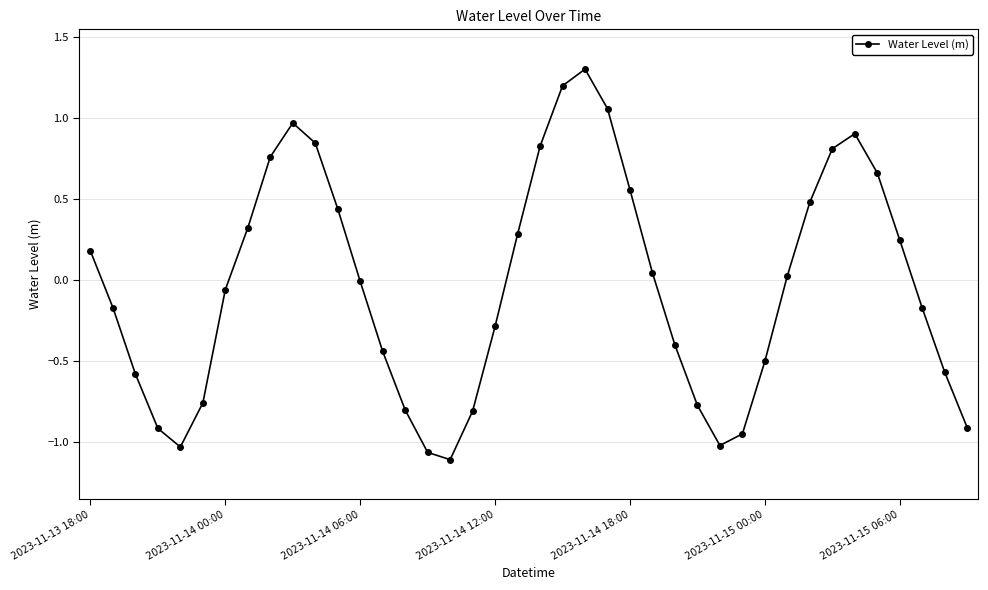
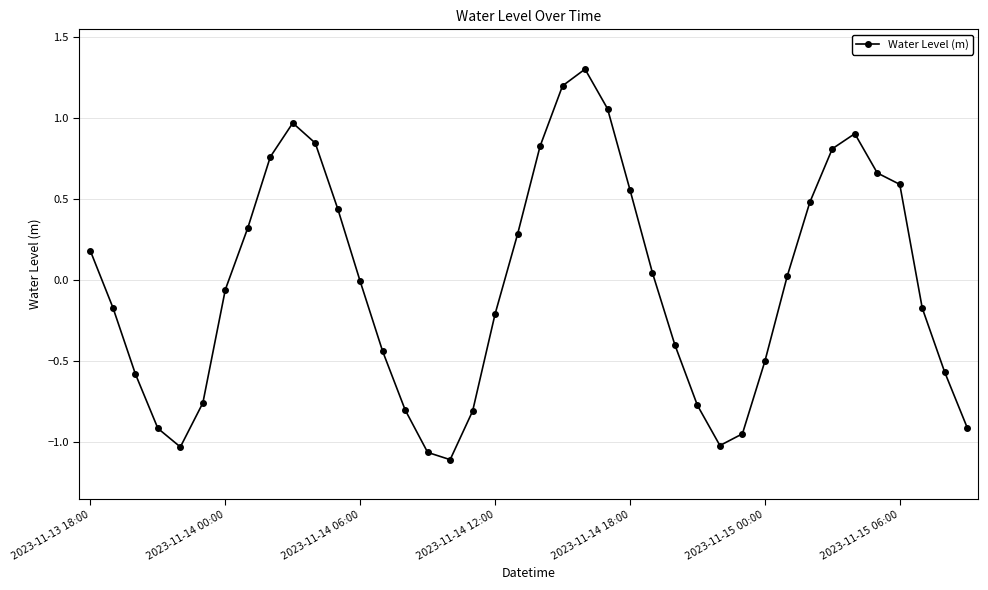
  {
    "2023-11-13 18:00": 0.18,
    "2023-11-14 00:00": -0.06,
    "2023-11-14 06:00": -0.01,
-   "2023-11-14 12:00": -0.28,
+   "2023-11-14 12:00": -0.21,
    "2023-11-14 18:00": 0.56,
    "2023-11-15 00:00": -0.50,
-   "2023-11-15 06:00": 0.25
+   "2023-11-15 06:00": 0.59
  }
